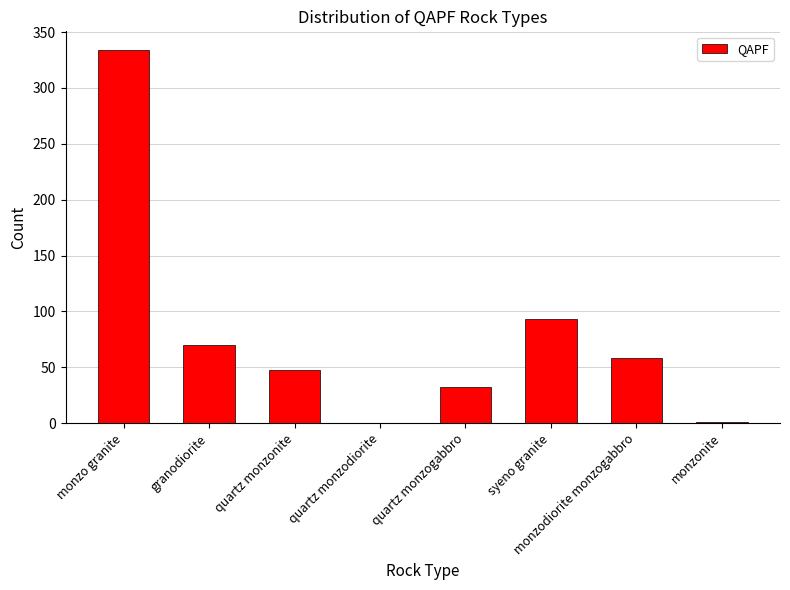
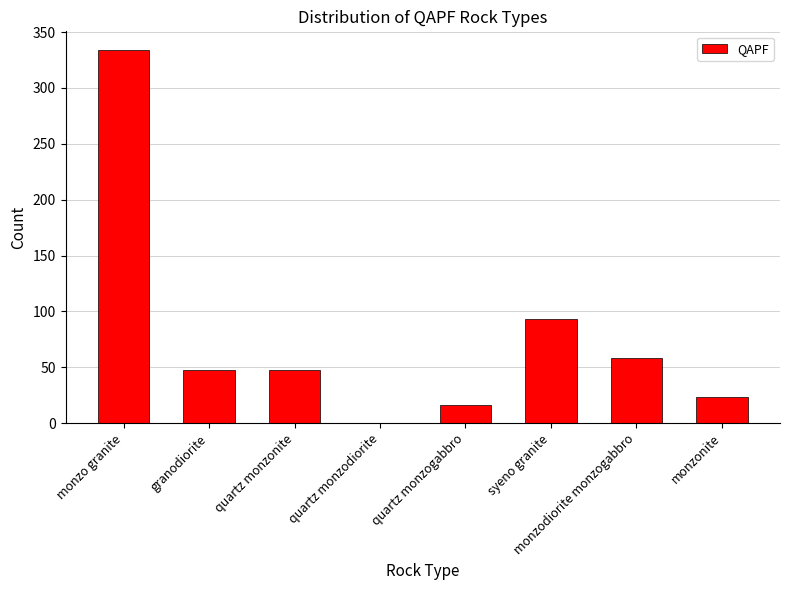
  {
    "monzo granite": 334,
-   "granodiorite": 70,
+   "granodiorite": 48,
    "quartz monzonite": 48,
    "quartz monzodiorite": 0,
-   "quartz monzogabbro": 32,
+   "quartz monzogabbro": 16,
    "syeno granite": 93,
    "monzodiorite monzogabbro": 58,
-   "monzonite": 1
+   "monzonite": 23
  }
